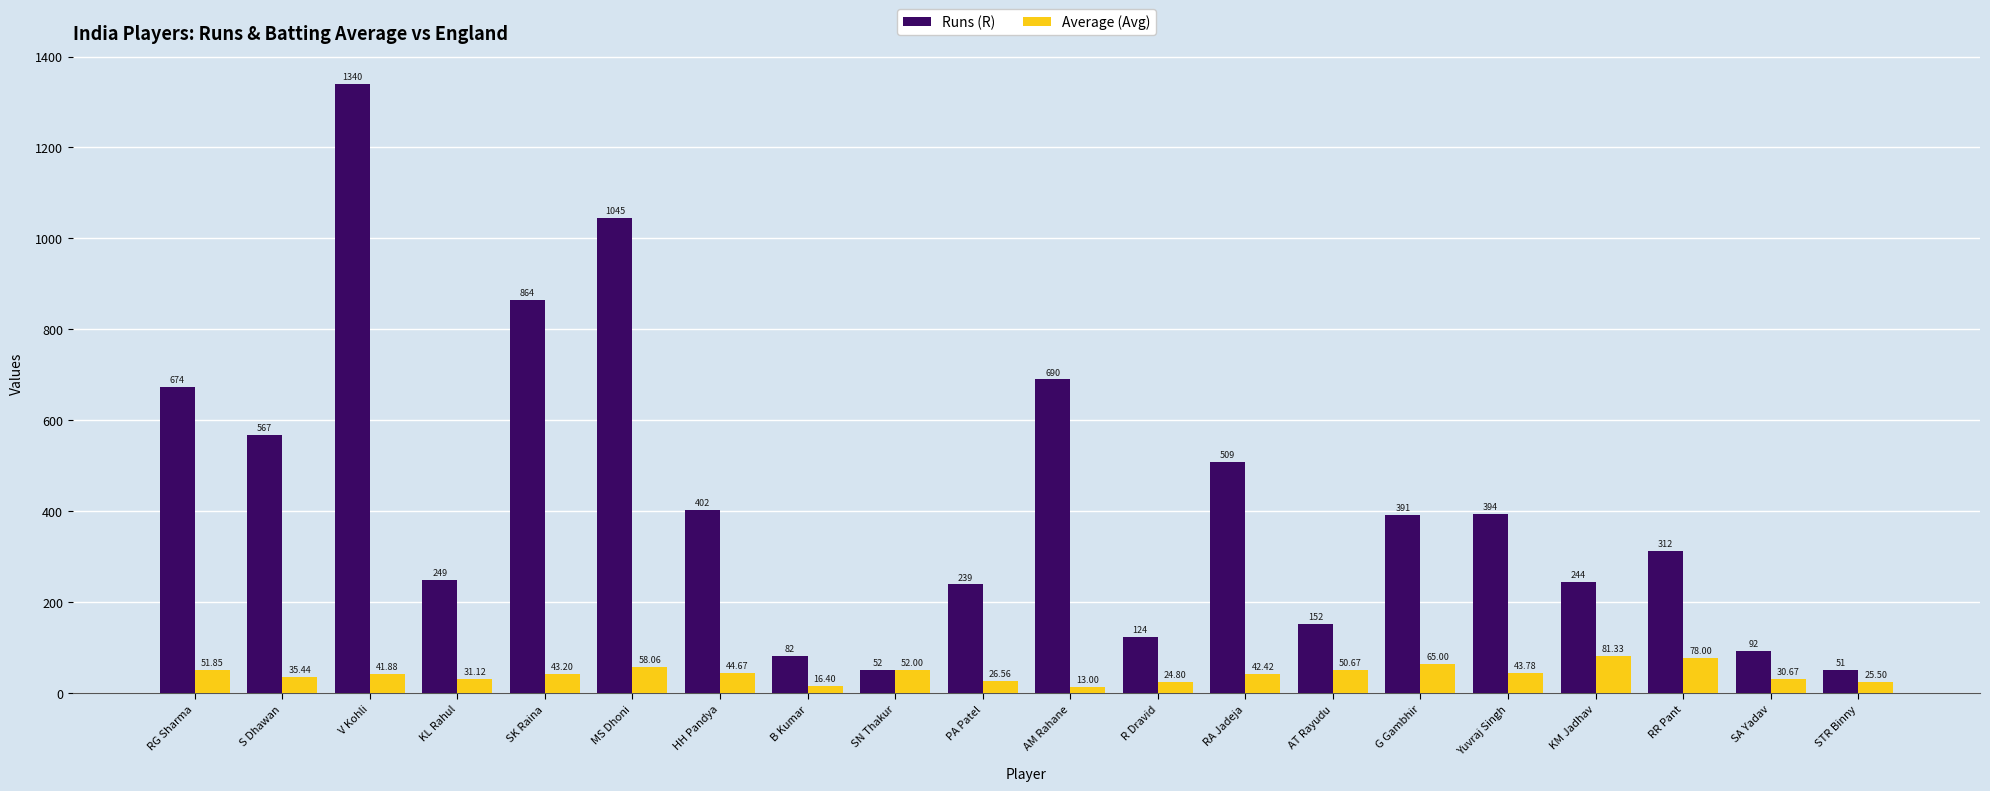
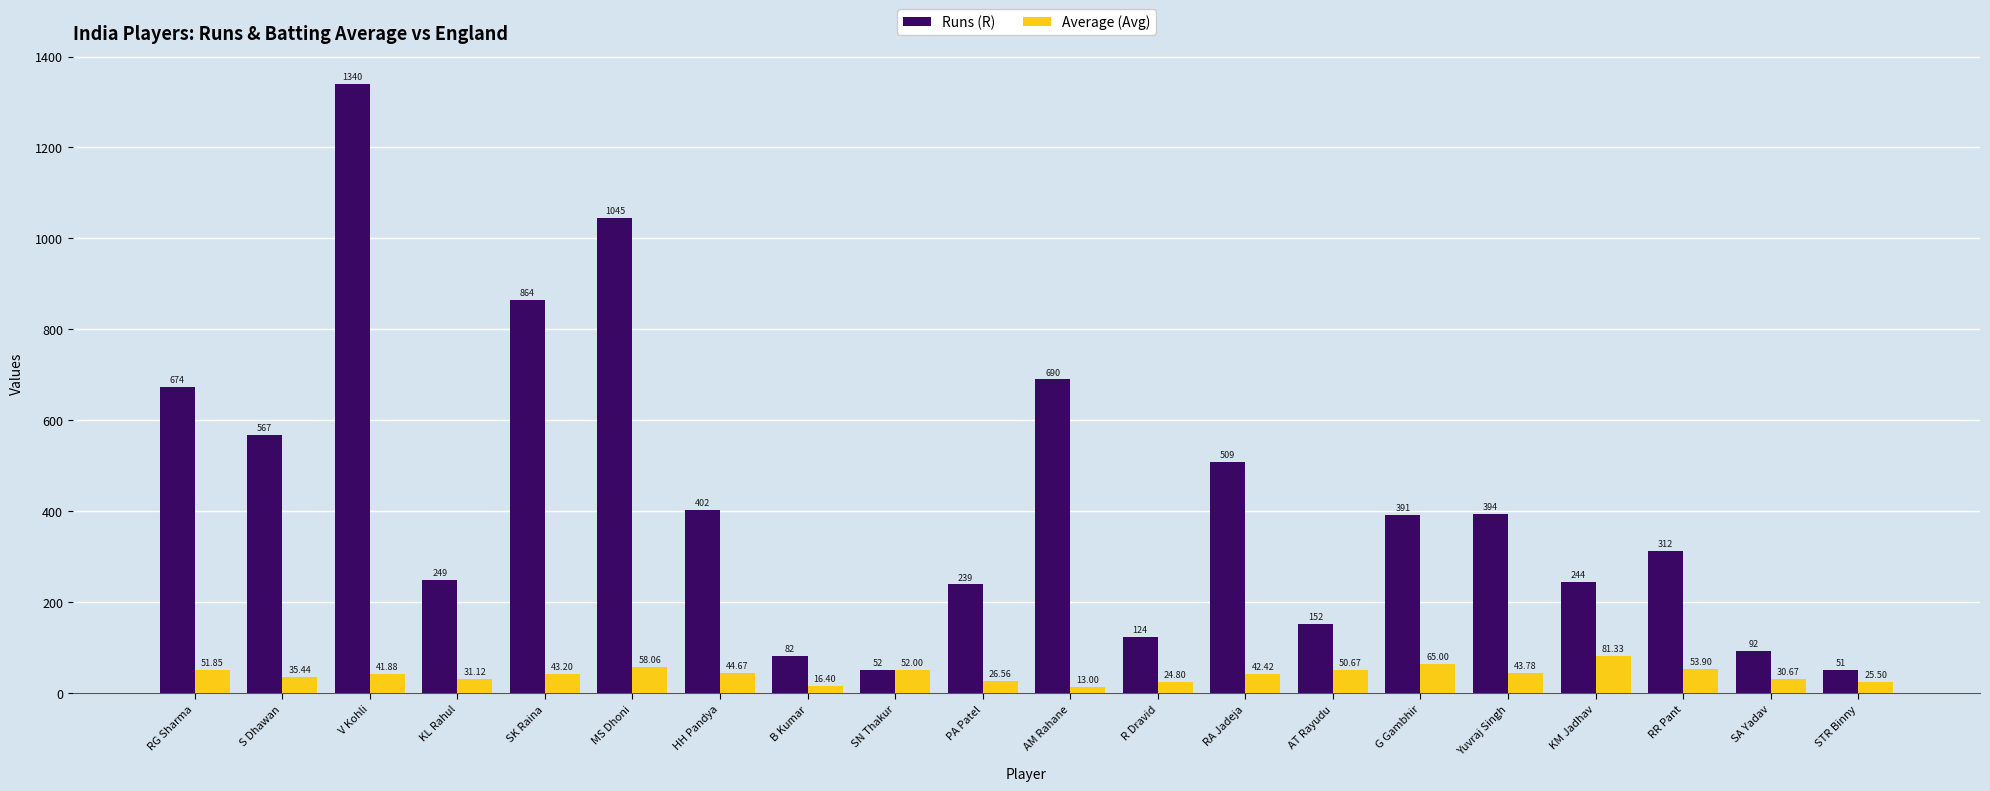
  {
    "Runs (R)": {
      "RG Sharma": 674,
      "S Dhawan": 567,
      "V Kohli": 1340,
      "KL Rahul": 249,
      "SK Raina": 864,
      "MS Dhoni": 1045,
      "HH Pandya": 402,
      "B Kumar": 82,
      "SN Thakur": 52,
      "PA Patel": 239,
      "AM Rahane": 690,
      "R Dravid": 124,
      "RA Jadeja": 509,
      "AT Rayudu": 152,
      "G Gambhir": 391,
      "Yuvraj Singh": 394,
      "KM Jadhav": 244,
      "RR Pant": 312,
      "SA Yadav": 92,
      "STR Binny": 51
    },
    "Average (Avg)": {
      "RG Sharma": 51.85,
      "S Dhawan": 35.44,
      "V Kohli": 41.88,
      "KL Rahul": 31.12,
      "SK Raina": 43.20,
      "MS Dhoni": 58.06,
      "HH Pandya": 44.67,
      "B Kumar": 16.40,
      "SN Thakur": 52.00,
      "PA Patel": 26.56,
      "AM Rahane": 13.00,
      "R Dravid": 24.80,
      "RA Jadeja": 42.42,
      "AT Rayudu": 50.67,
      "G Gambhir": 65.00,
      "Yuvraj Singh": 43.78,
      "KM Jadhav": 81.33,
-     "RR Pant": 78.00,
+     "RR Pant": 53.90,
      "SA Yadav": 30.67,
      "STR Binny": 25.50
    }
  }
